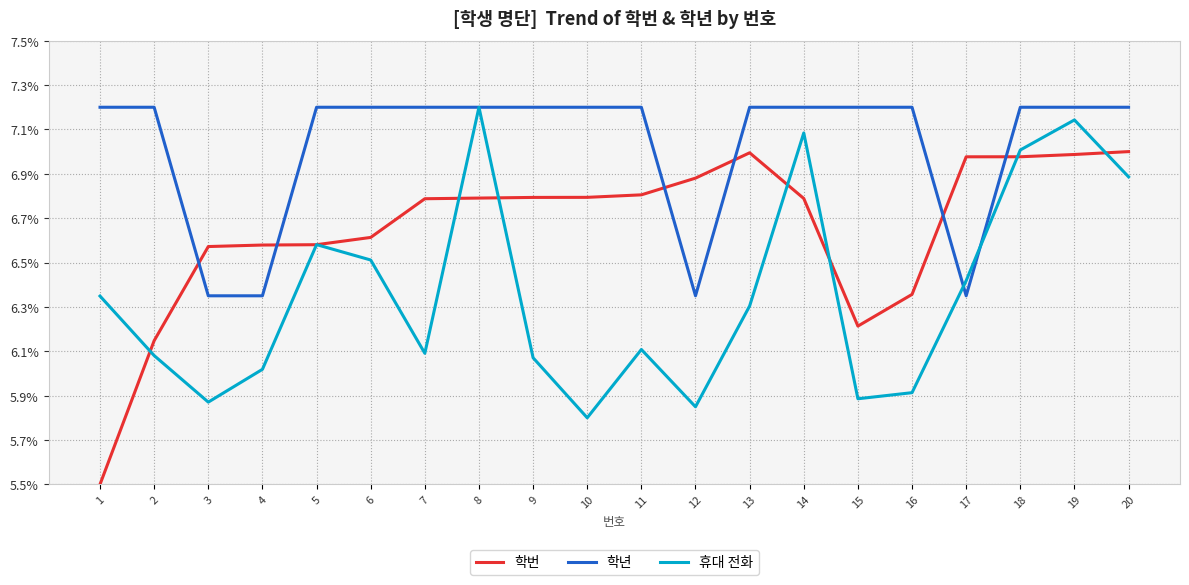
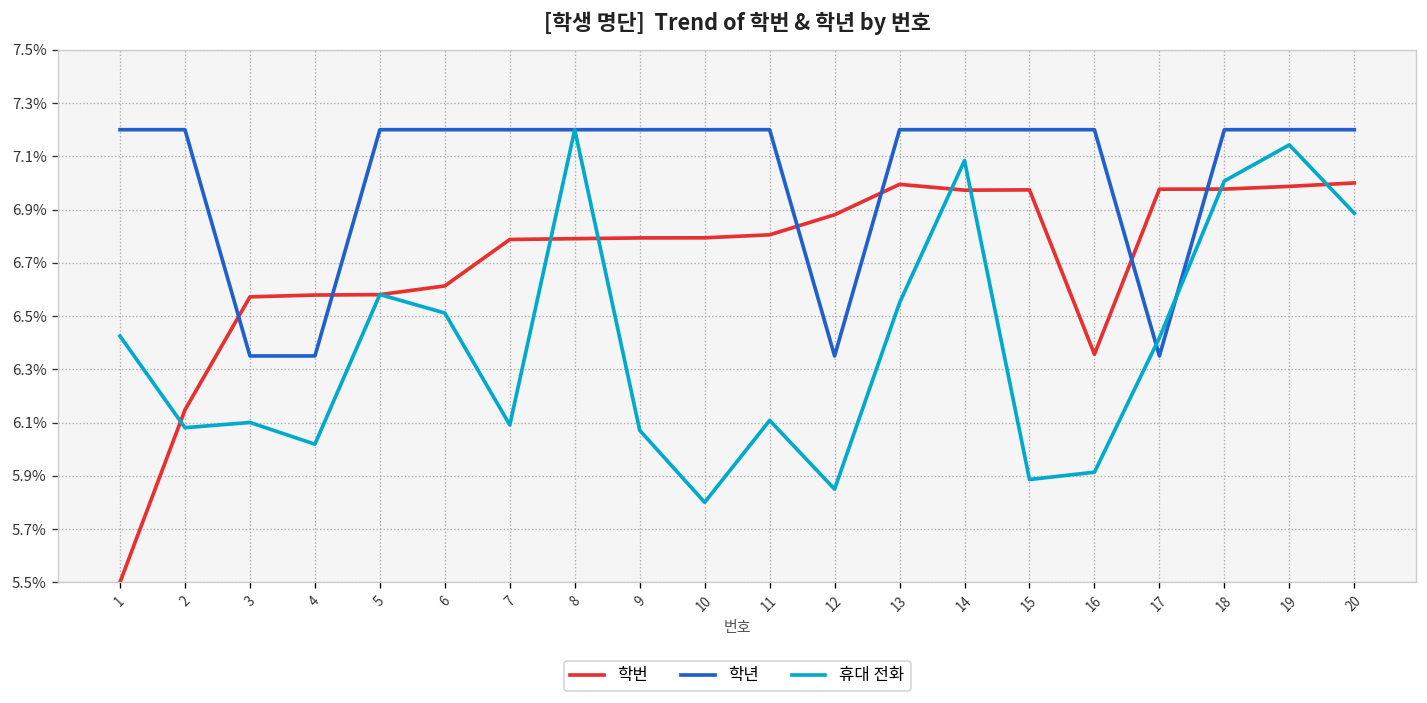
  {
    "학번": {
      "1": "5.50%",
      "2": "6.15%",
      "3": "6.57%",
      "4": "6.58%",
      "6": "6.61%",
      "7": "6.79%",
      "8": "6.79%",
      "9": "6.79%",
      "10": "6.79%",
      "11": "6.81%",
      "12": "6.88%",
      "13": "6.99%",
-     "14": "6.79%",
-     "15": "6.21%",
+     "14": "6.97%",
+     "15": "6.97%",
      "16": "6.36%",
      "17": "6.98%",
      "18": "6.98%",
      "19": "6.99%",
      "20": "7.00%"
    },
    "학년": {
      "1": "7.20%",
      "2": "7.20%",
      "3": "6.35%",
      "4": "6.35%",
      "5": "7.20%",
      "6": "7.20%",
      "7": "7.20%",
      "9": "7.20%",
      "10": "7.20%",
      "11": "7.20%",
      "12": "6.35%",
      "13": "7.20%",
      "14": "7.20%",
      "15": "7.20%",
      "16": "7.20%",
      "17": "6.35%",
      "18": "7.20%",
      "19": "7.20%",
      "20": "7.20%"
    },
    "휴대 전화": {
-     "1": "6.35%",
+     "1": "6.42%",
      "2": "6.08%",
-     "3": "5.87%",
+     "3": "6.10%",
      "4": "6.02%",
      "6": "6.51%",
      "7": "6.09%",
      "9": "6.07%",
      "10": "5.80%",
      "11": "6.11%",
      "12": "5.85%",
-     "13": "6.30%",
+     "13": "6.55%",
      "14": "7.08%",
      "15": "5.89%",
      "16": "5.91%",
      "17": "6.42%",
      "18": "7.01%",
      "19": "7.14%",
      "20": "6.89%"
    }
  }
